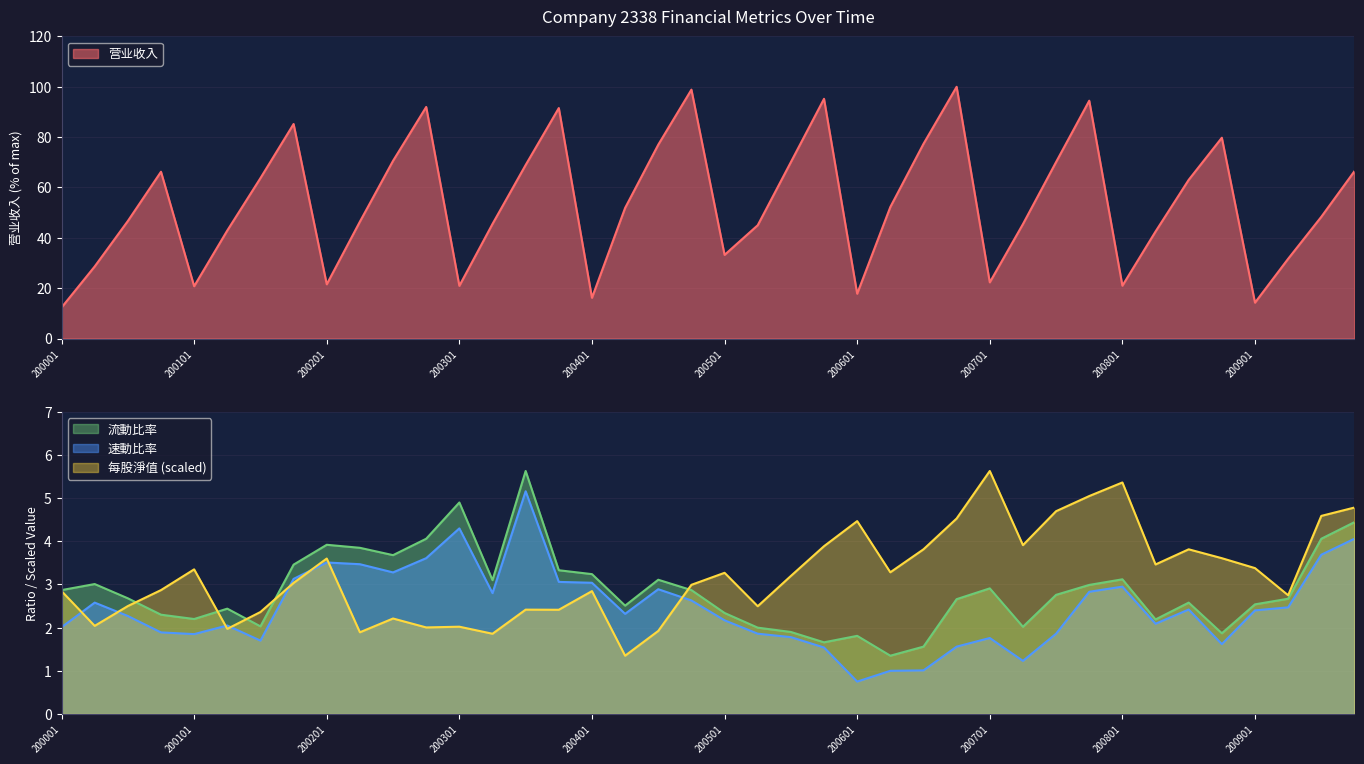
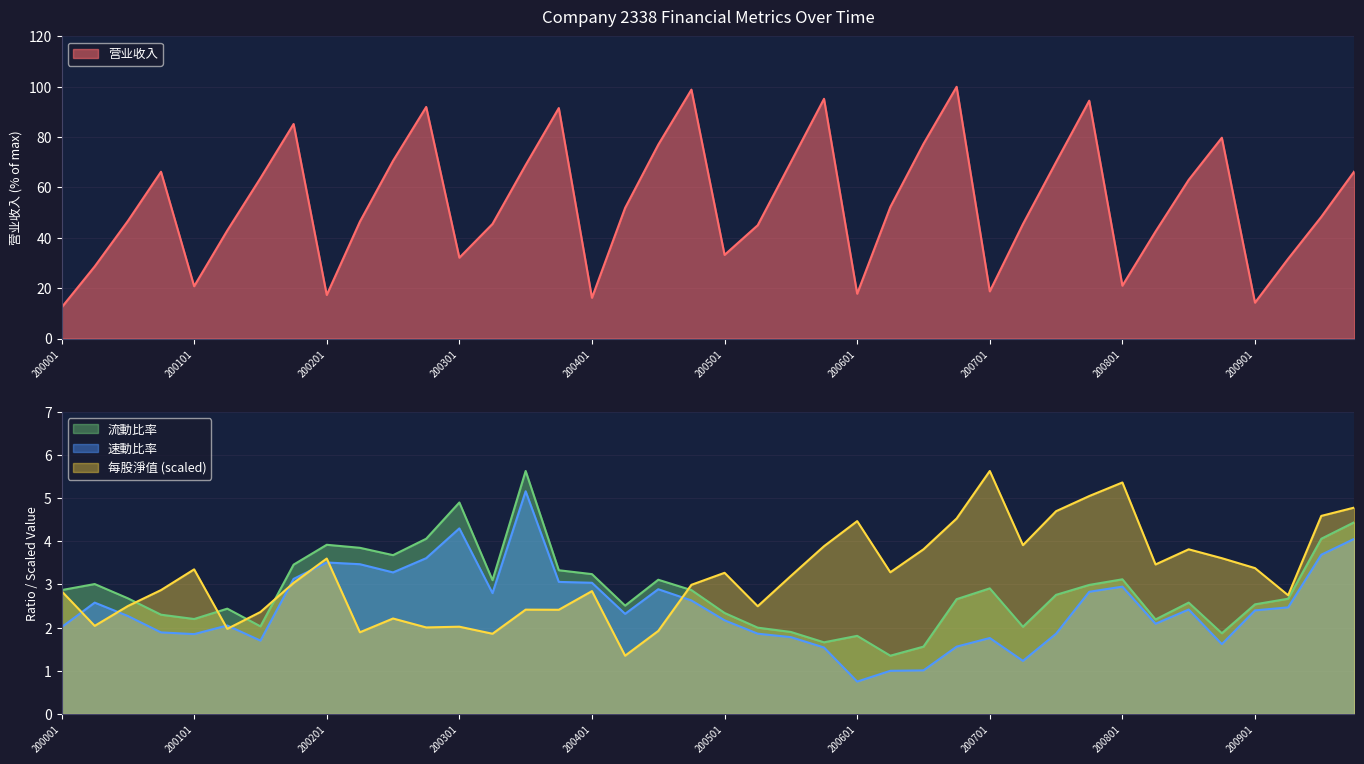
  {
    "Company 2338 Financial Metrics Over Time": {
      "200001": 12,
      "200101": 21,
-     "200201": 22,
-     "200301": 21,
+     "200201": 17,
+     "200301": 32,
      "200401": 16,
      "200501": 33,
      "200601": 18,
-     "200701": 22,
+     "200701": 19,
      "200801": 21,
      "200901": 14
    }
  }
